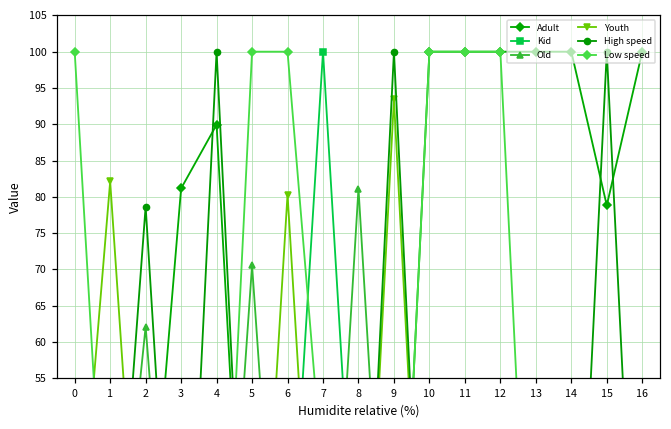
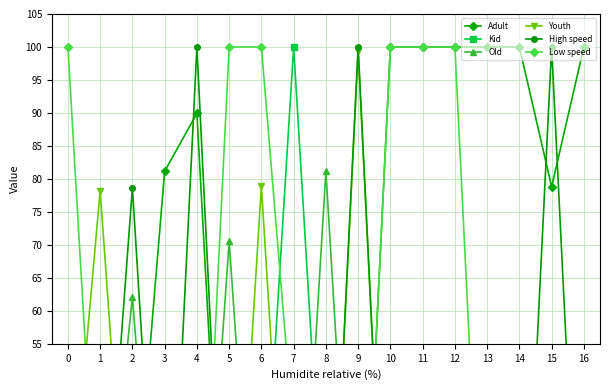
  {
    "Youth": {
-     "1": 82,
-     "6": 80,
-     "9": 93
+     "1": 78,
+     "6": 79,
+     "9": 99
    }
  }
